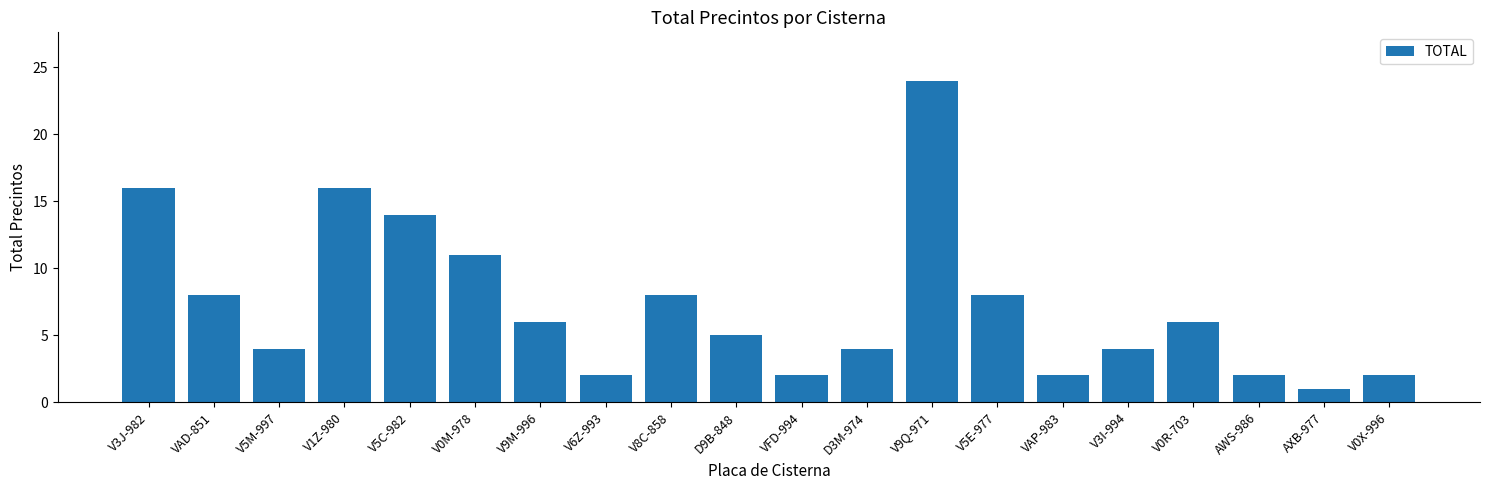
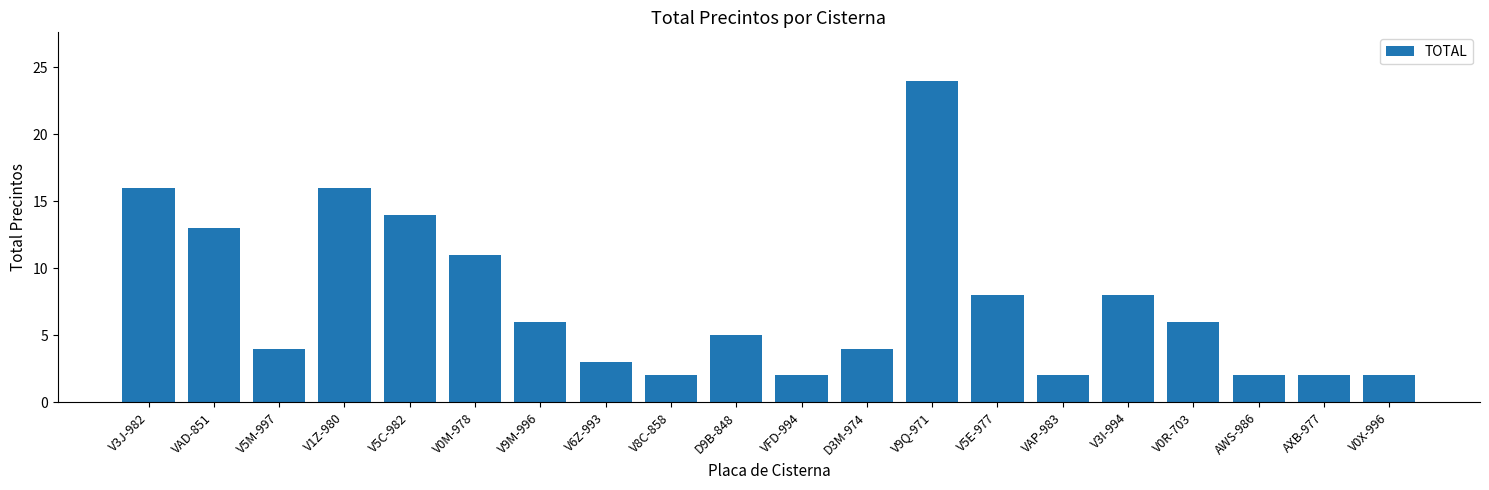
  {
    "V3J-982": 16,
-   "VAD-851": 8,
+   "VAD-851": 13,
    "V5M-997": 4,
    "V1Z-980": 16,
    "V5C-982": 14,
    "V0M-978": 11,
    "V9M-996": 6,
-   "V6Z-993": 2,
-   "V8C-858": 8,
+   "V6Z-993": 3,
+   "V8C-858": 2,
    "D9B-848": 5,
    "VFD-994": 2,
    "D3M-974": 4,
    "V9Q-971": 24,
    "V5E-977": 8,
    "VAP-983": 2,
-   "V3I-994": 4,
+   "V3I-994": 8,
    "V0R-703": 6,
    "AWS-986": 2,
-   "AXB-977": 1,
+   "AXB-977": 2,
    "V0X-996": 2
  }
